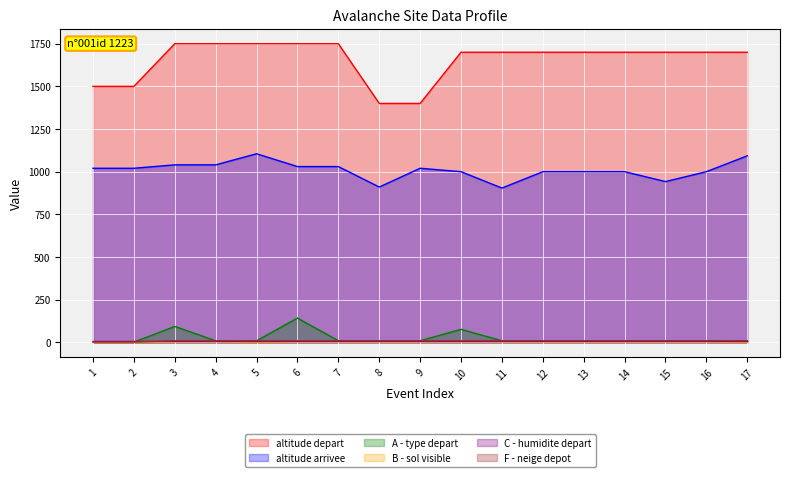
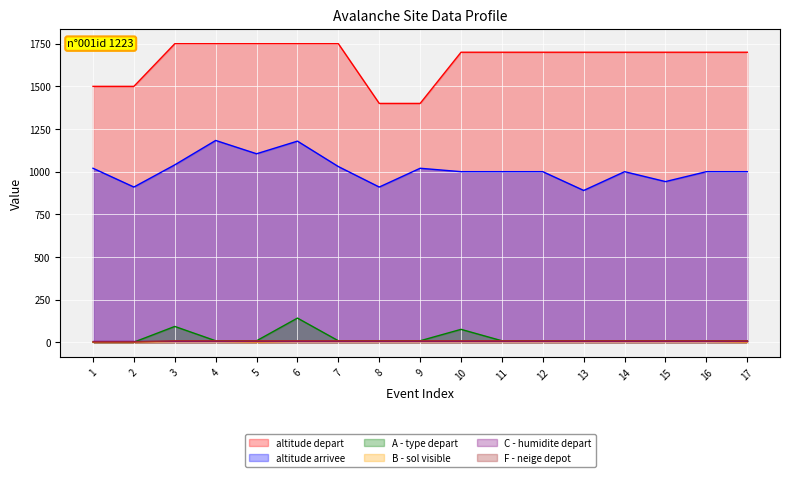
  {
    "altitude arrivee": {
      "1": 1020,
-     "2": 1020,
+     "2": 910,
      "3": 1040,
-     "4": 1040,
+     "4": 1180,
      "5": 1110,
-     "6": 1030,
+     "6": 1180,
      "7": 1030,
      "8": 910,
      "9": 1020,
      "10": 1000,
-     "11": 900,
+     "11": 1000,
      "12": 1000,
-     "13": 1000,
+     "13": 890,
      "14": 1000,
      "15": 940,
      "16": 1000,
-     "17": 1090
+     "17": 1000
    },
    "A - type depart": {
      "3": 90,
      "6": 140,
      "10": 80
    }
  }
